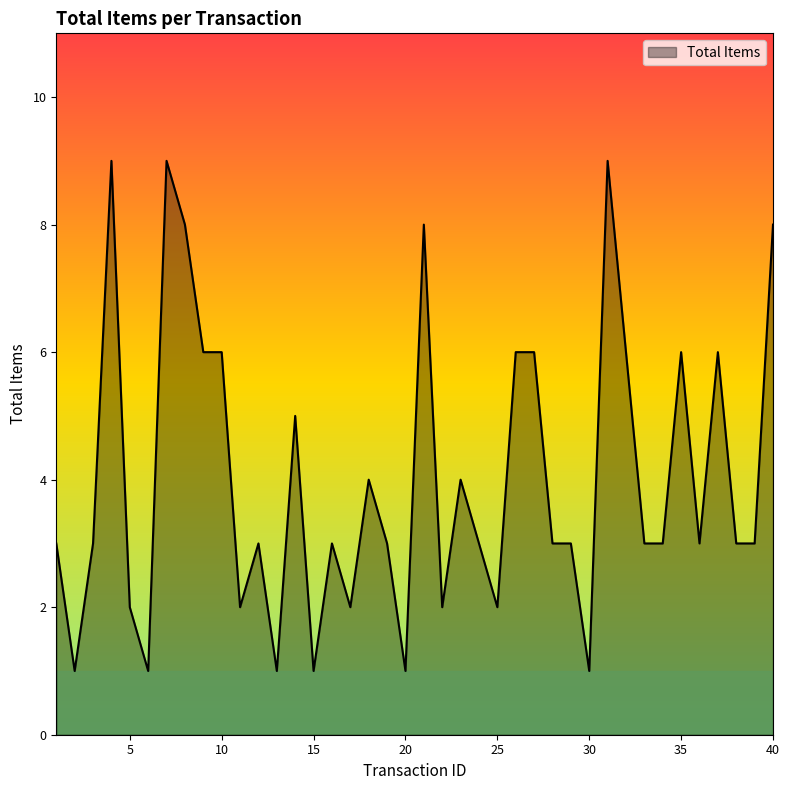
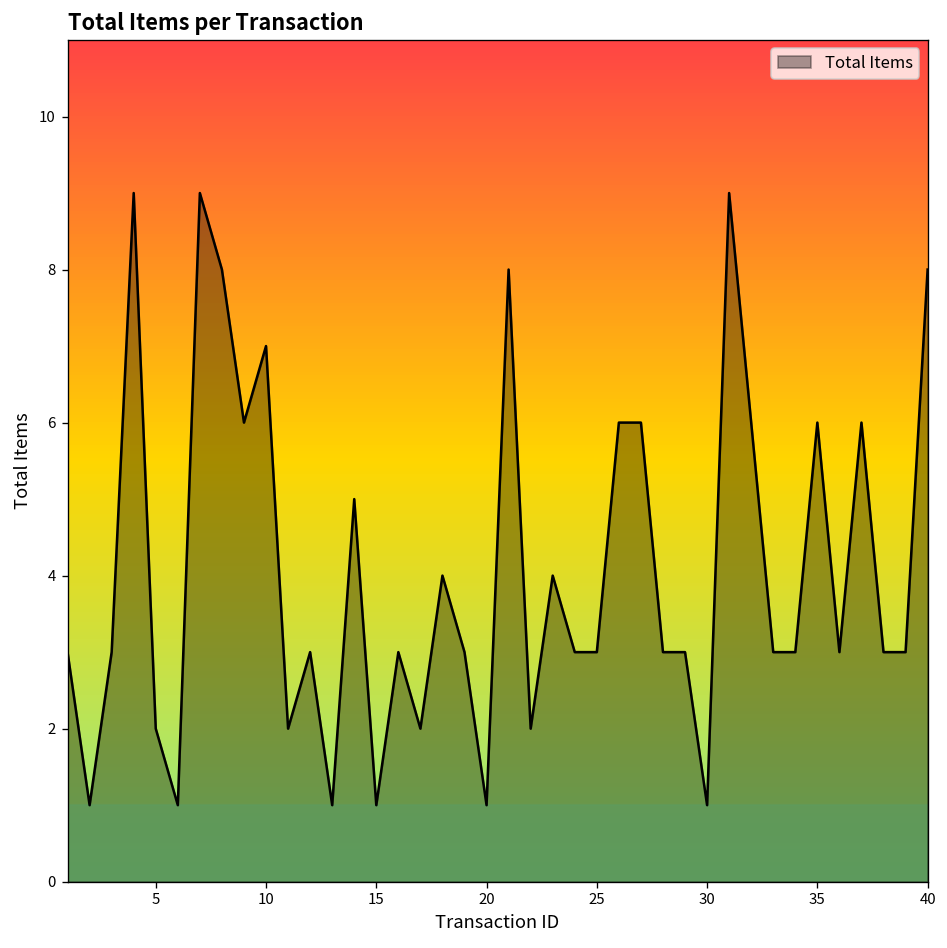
  {
    "5": 2,
-   "10": 6,
-   "25": 2,
+   "10": 7,
+   "25": 3,
    "35": 6,
    "40": 8
  }
